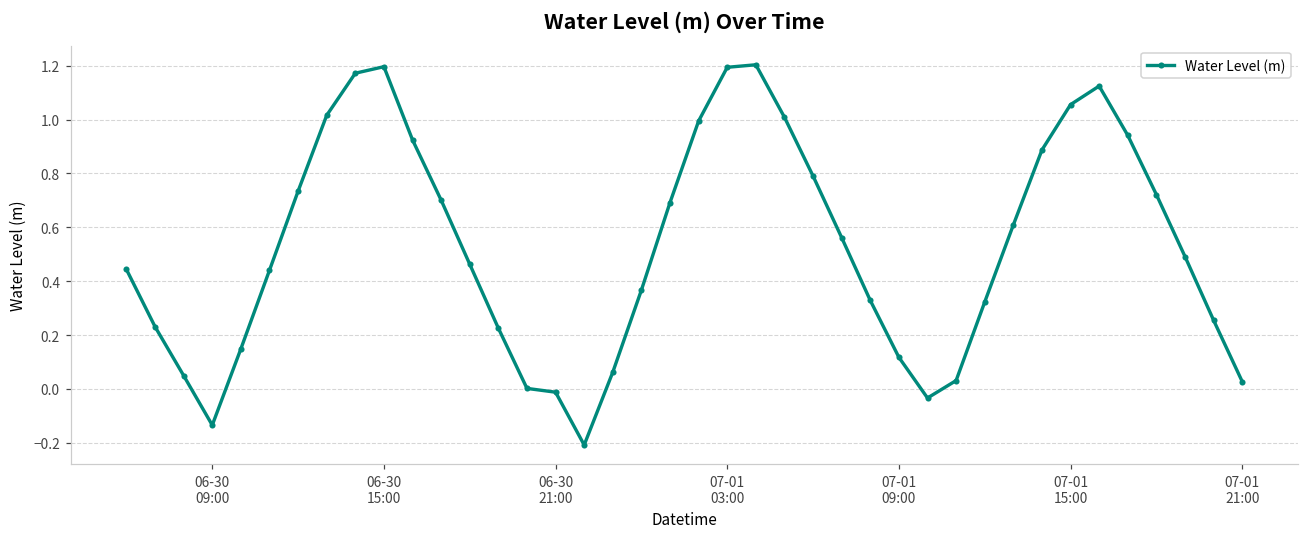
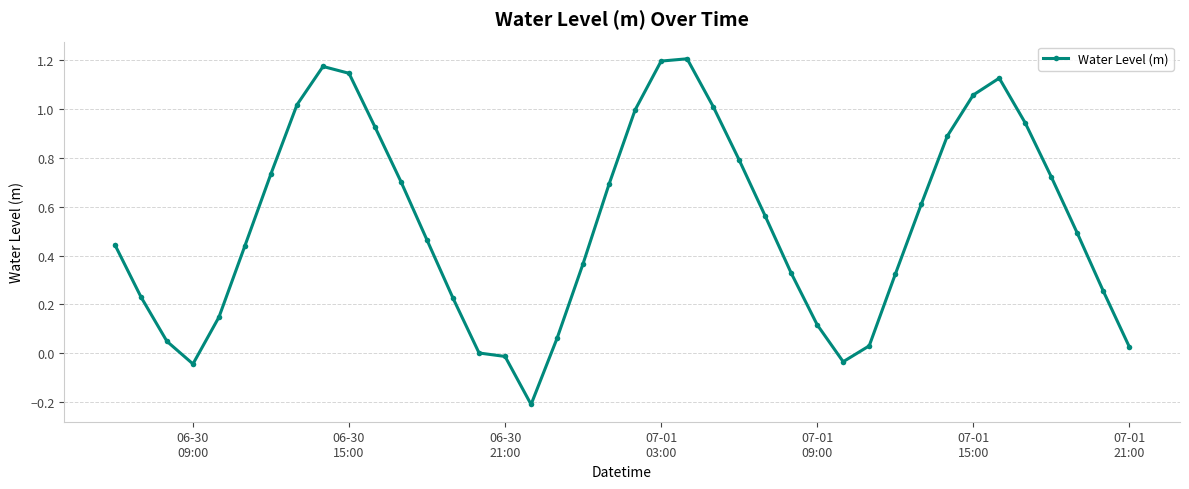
  {
-   "06-30 09:00": -0.13,
-   "06-30 15:00": 1.20,
+   "06-30 09:00": -0.04,
+   "06-30 15:00": 1.14,
    "06-30 21:00": -0.01,
    "07-01 03:00": 1.19,
    "07-01 09:00": 0.12,
    "07-01 15:00": 1.06,
    "07-01 21:00": 0.03
  }
